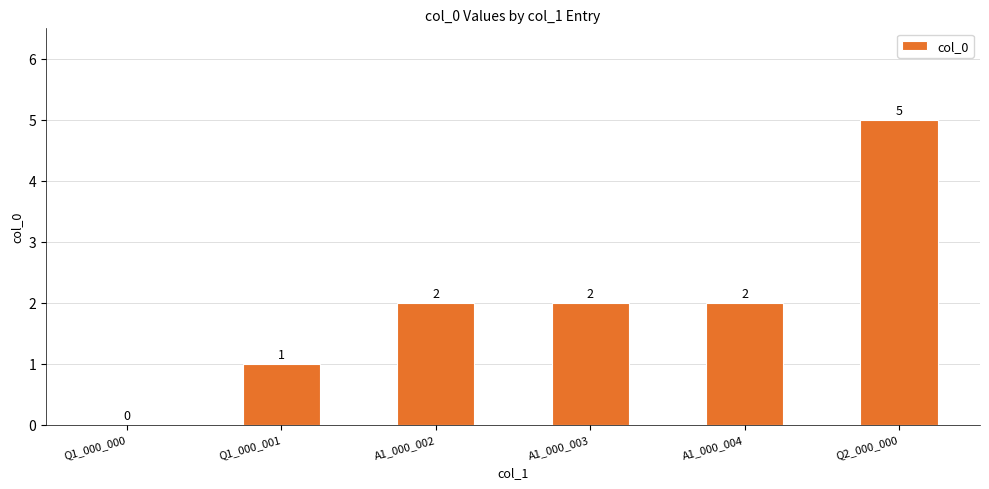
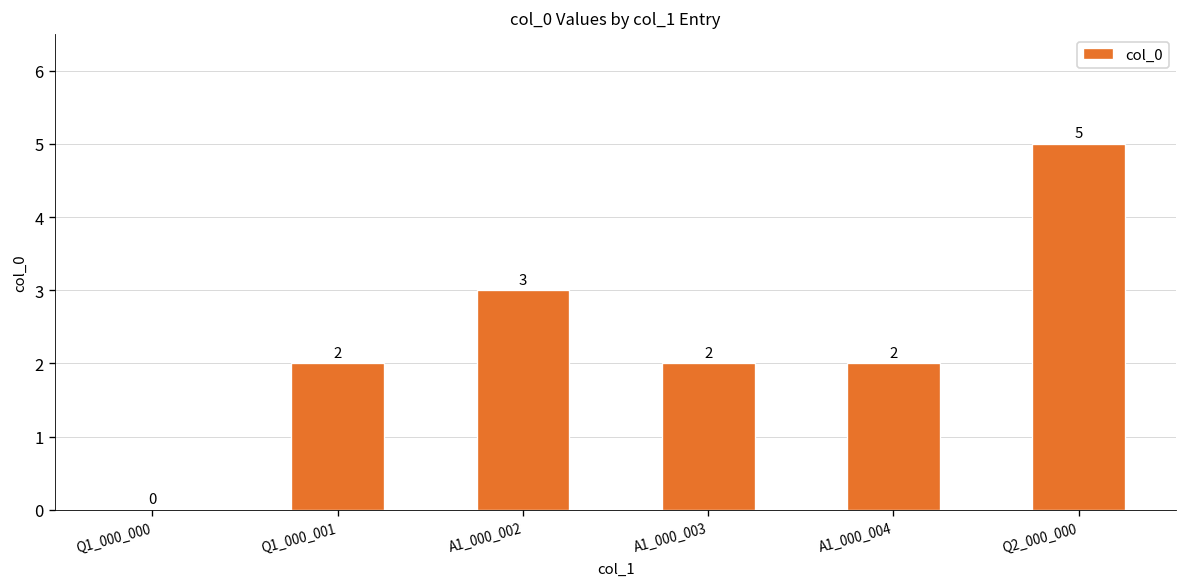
  {
    "Q1_000_000": 0,
-   "Q1_000_001": 1,
-   "A1_000_002": 2,
+   "Q1_000_001": 2,
+   "A1_000_002": 3,
    "A1_000_003": 2,
    "A1_000_004": 2,
    "Q2_000_000": 5
  }
